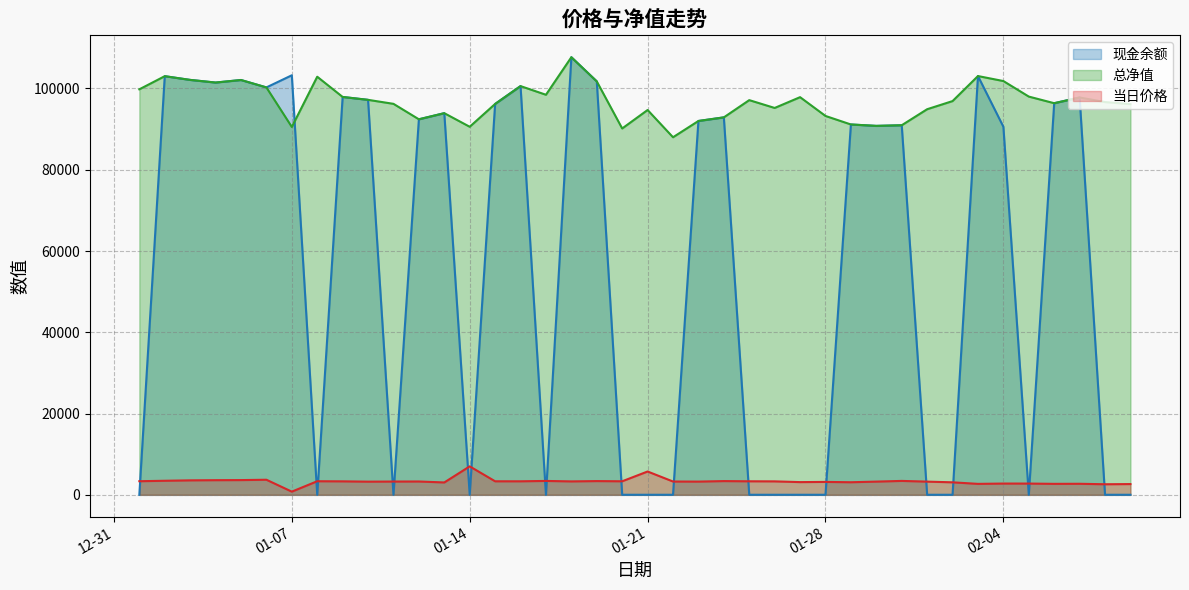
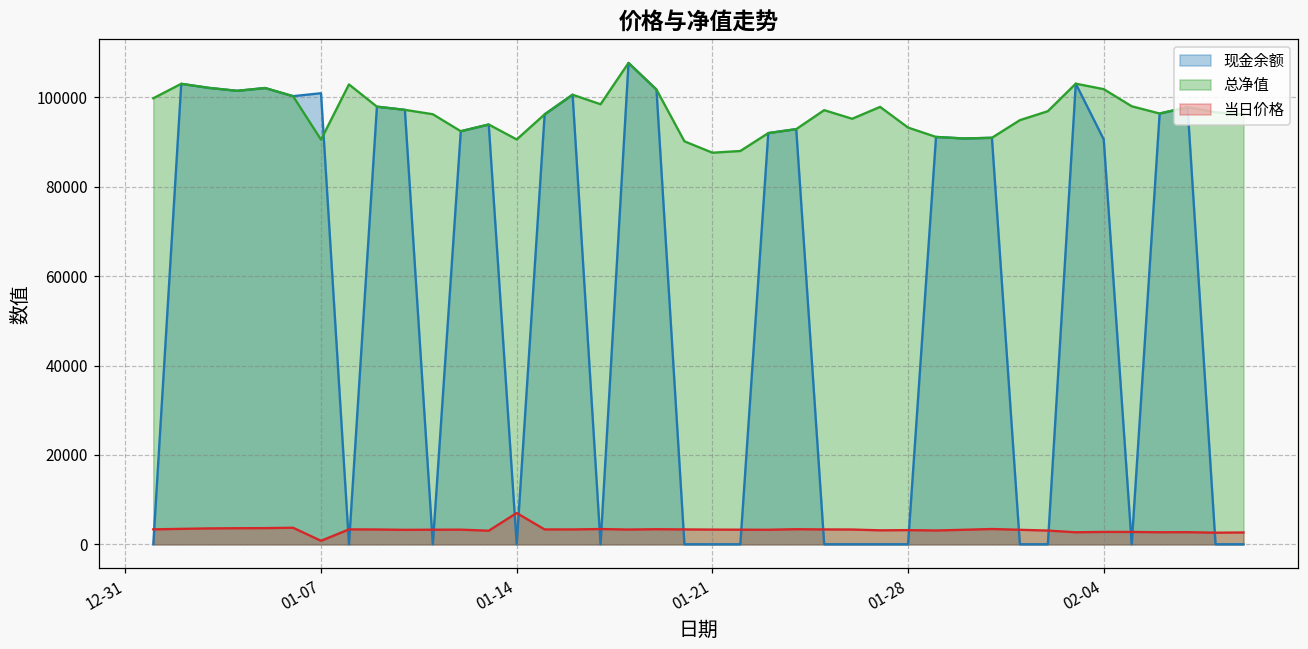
  {
    "现金余额": {
-     "01-07": 103000,
+     "01-07": 101000,
      "01-14": 0,
      "01-21": 0,
      "01-28": 0,
      "02-04": 91000
    },
    "总净值": {
      "01-07": 91000,
      "01-14": 91000,
-     "01-21": 95000,
+     "01-21": 88000,
      "01-28": 93000,
      "02-04": 102000
    },
    "当日价格": {
      "01-07": 1000,
      "01-14": 7000,
-     "01-21": 6000,
+     "01-21": 3000,
      "01-28": 3000,
      "02-04": 3000
    }
  }
